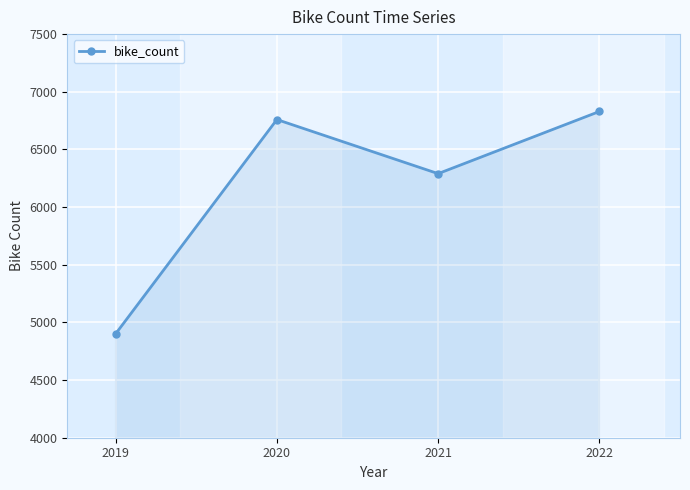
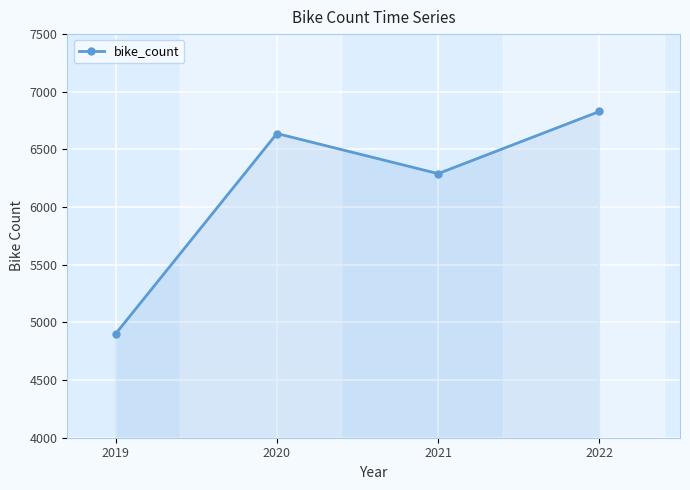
  {
    "2019": 4900,
-   "2020": 6760,
+   "2020": 6640,
    "2021": 6290,
    "2022": 6830
  }
